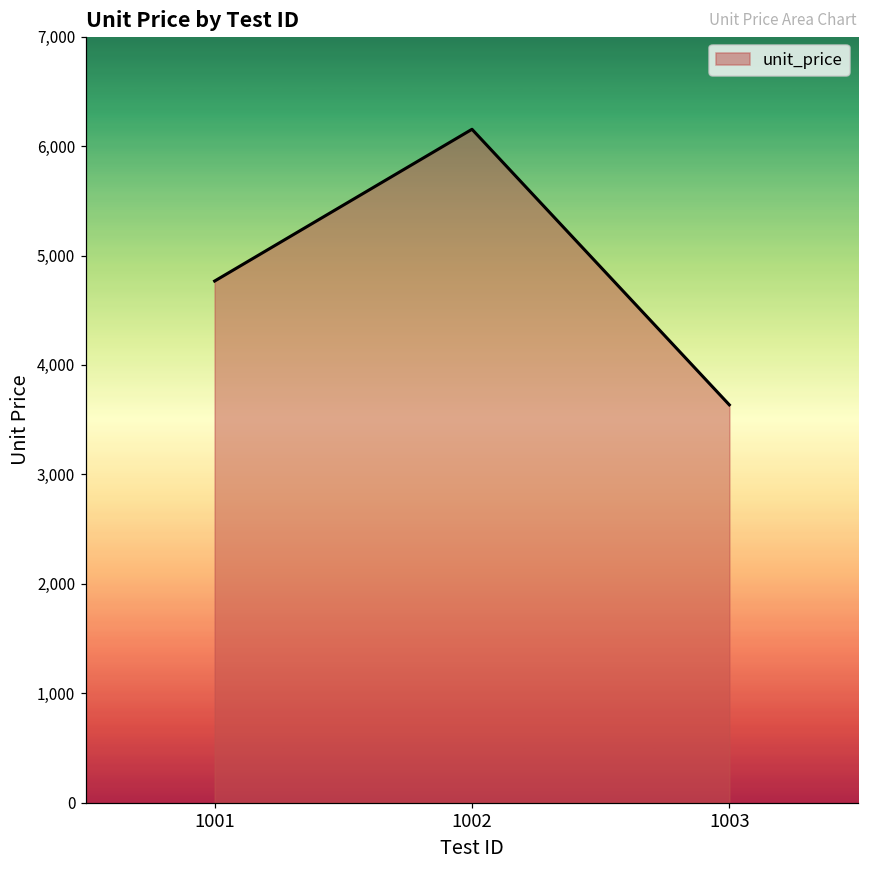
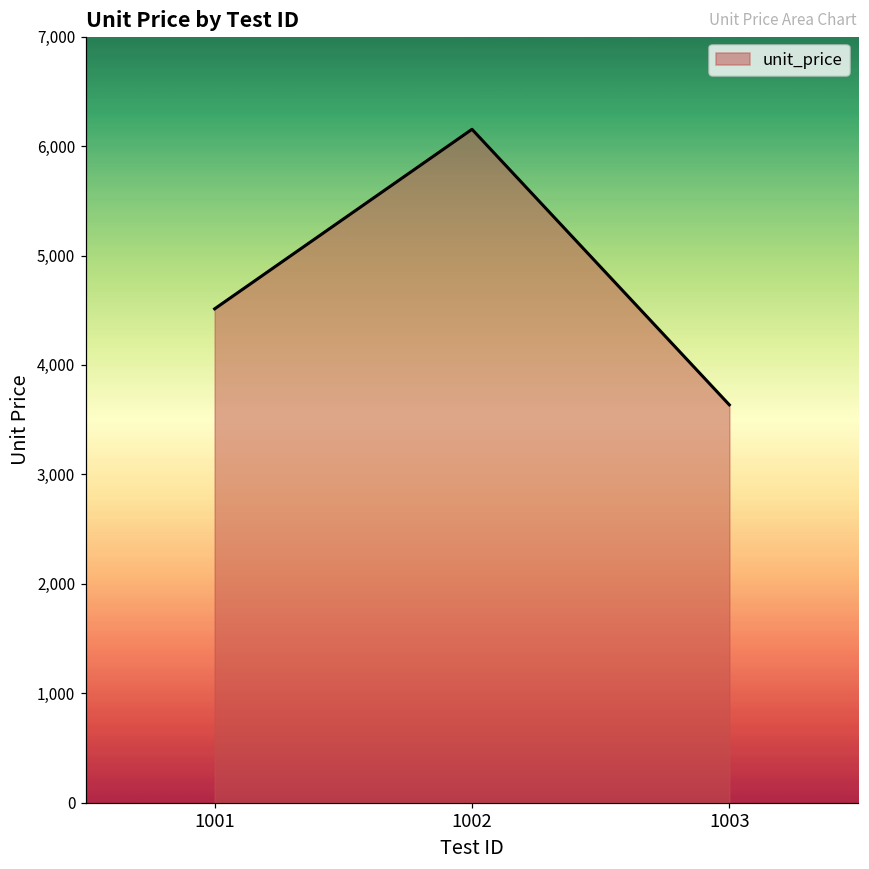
  {
-   "1001": "4,800",
+   "1001": "4,500",
    "1002": "6,200",
    "1003": "3,600"
  }
